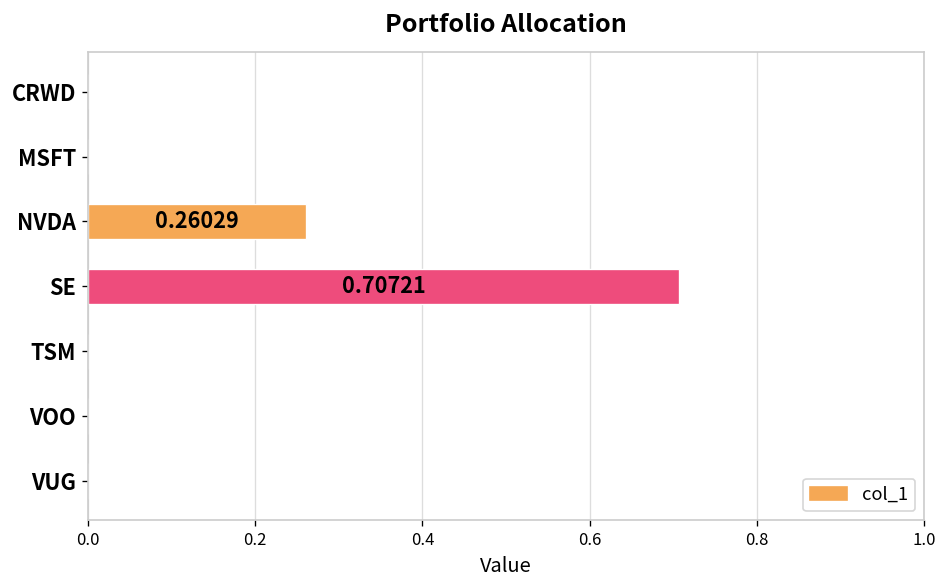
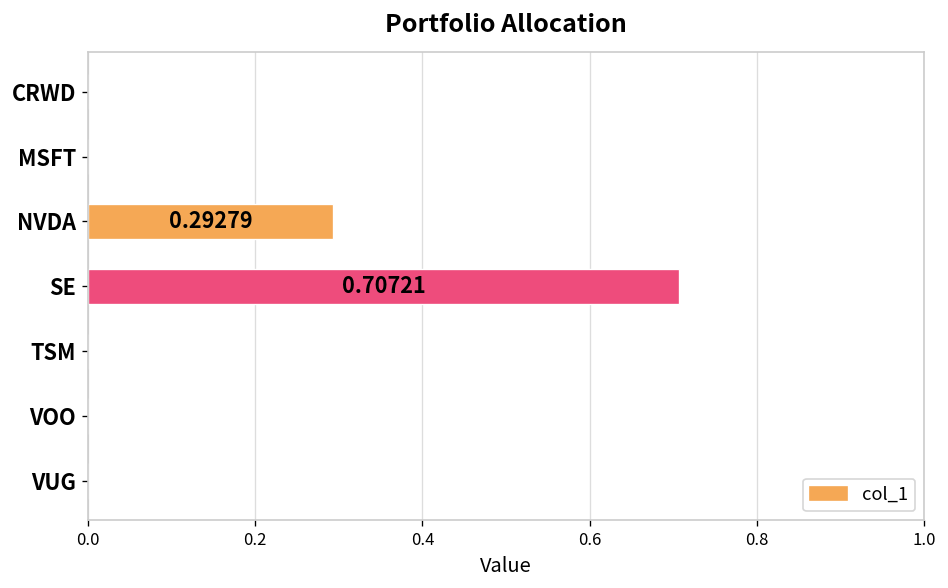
  {
-   "NVDA": 0.26029,
+   "NVDA": 0.29279,
    "SE": 0.70721
  }
